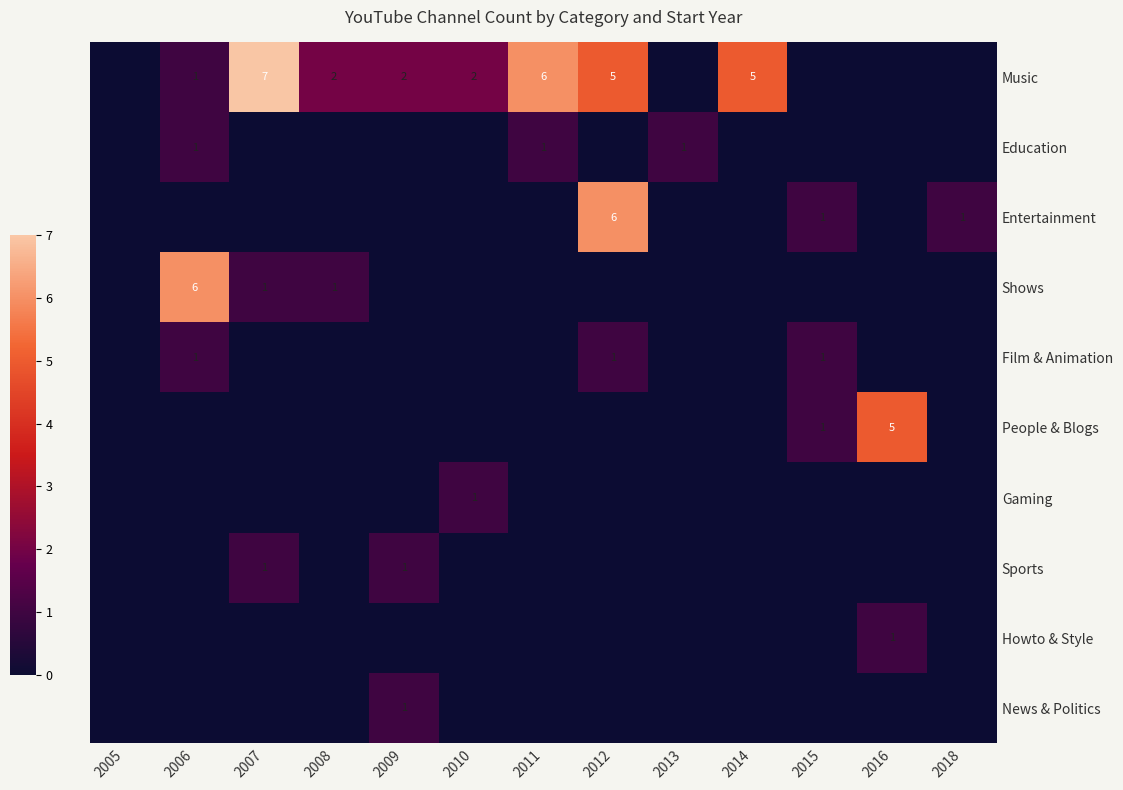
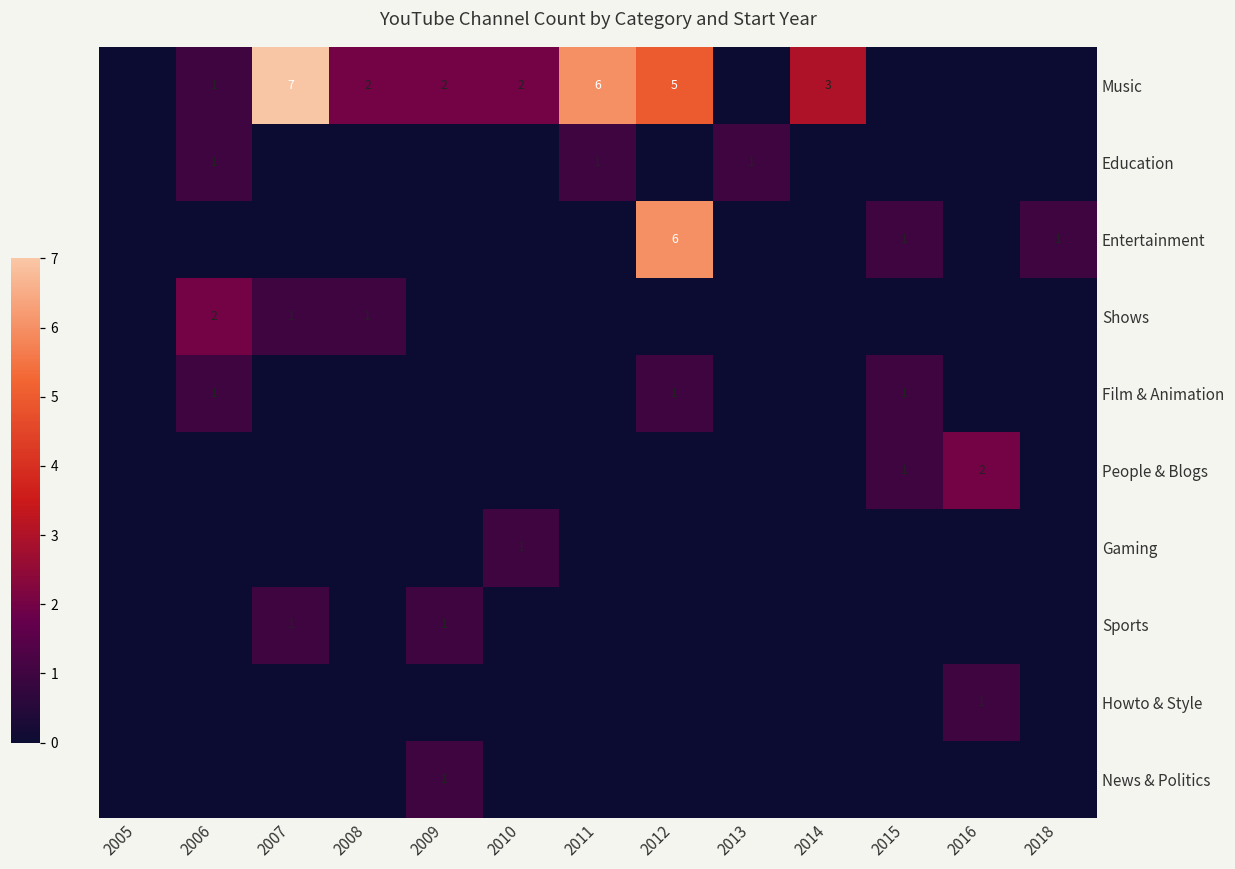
  {
    "Music": {
      "2007": 7,
      "2008": 2,
      "2009": 2,
      "2010": 2,
      "2011": 6,
      "2012": 5,
-     "2014": 5
+     "2014": 3
    },
    "Entertainment": {
      "2012": 6
    },
    "Shows": {
-     "2006": 6
+     "2006": 2
    },
    "People & Blogs": {
-     "2016": 5
+     "2016": 2
    }
  }
